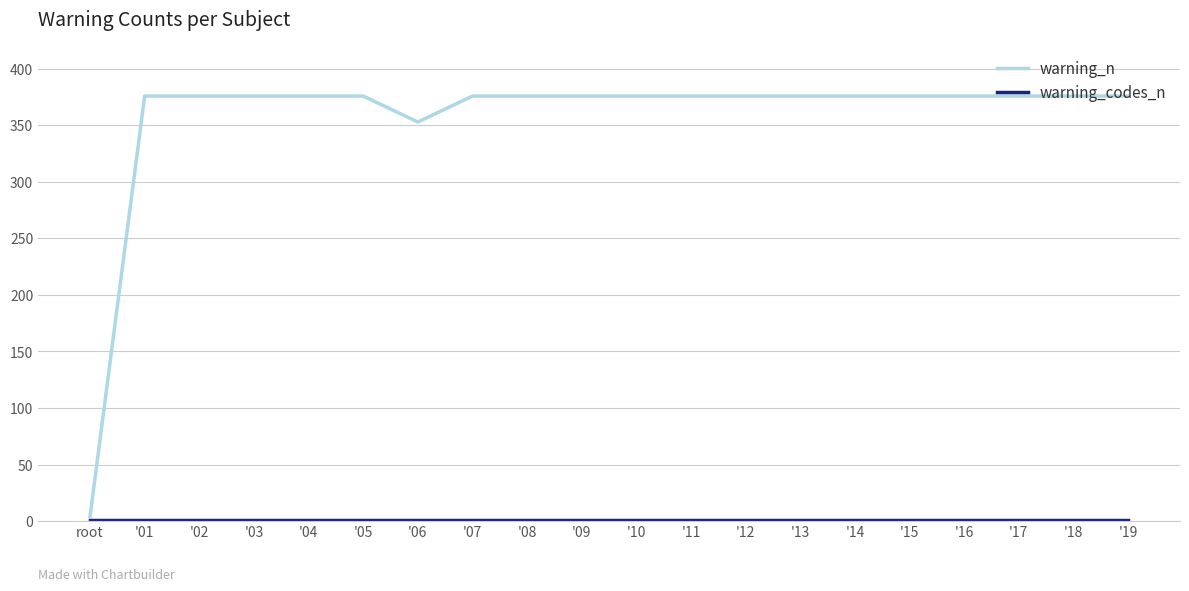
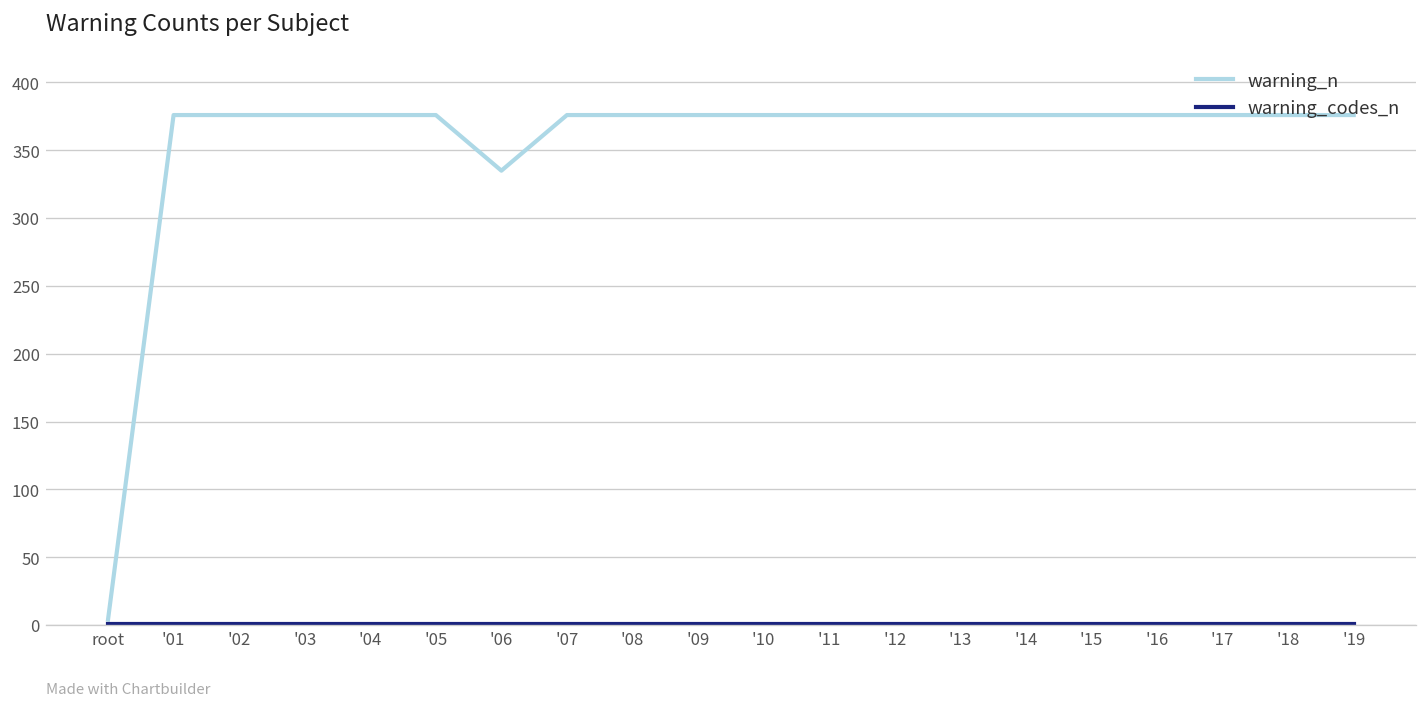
  {
    "warning_n": {
      "root": 4,
      "'01": 376,
      "'02": 376,
      "'03": 376,
      "'04": 376,
      "'05": 376,
-     "'06": 353,
+     "'06": 335,
      "'07": 376,
      "'08": 376,
      "'09": 376,
      "'10": 376,
      "'11": 376,
      "'12": 376,
      "'13": 376,
      "'14": 376,
      "'15": 376,
      "'16": 376,
      "'17": 376,
      "'18": 376,
      "'19": 376
    },
    "warning_codes_n": {
      "root": 1,
      "'01": 1,
      "'02": 1,
      "'03": 1,
      "'04": 1,
      "'05": 1,
      "'06": 1,
      "'07": 1,
      "'08": 1,
      "'09": 1,
      "'10": 1,
      "'11": 1,
      "'12": 1,
      "'13": 1,
      "'14": 1,
      "'15": 1,
      "'16": 1,
      "'17": 1,
      "'18": 1,
      "'19": 1
    }
  }
